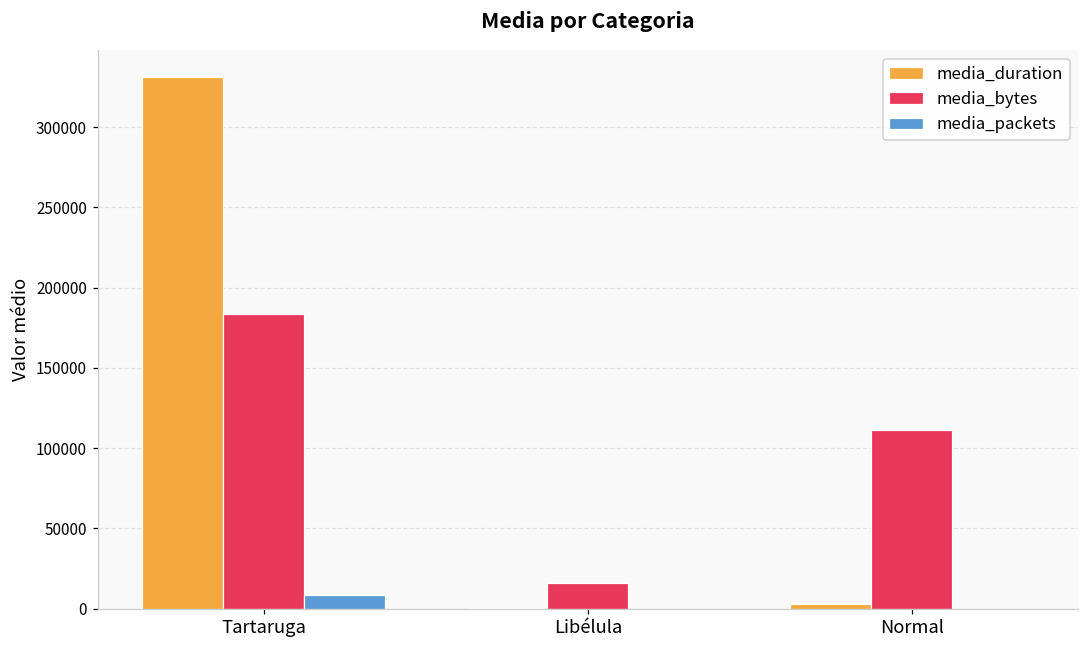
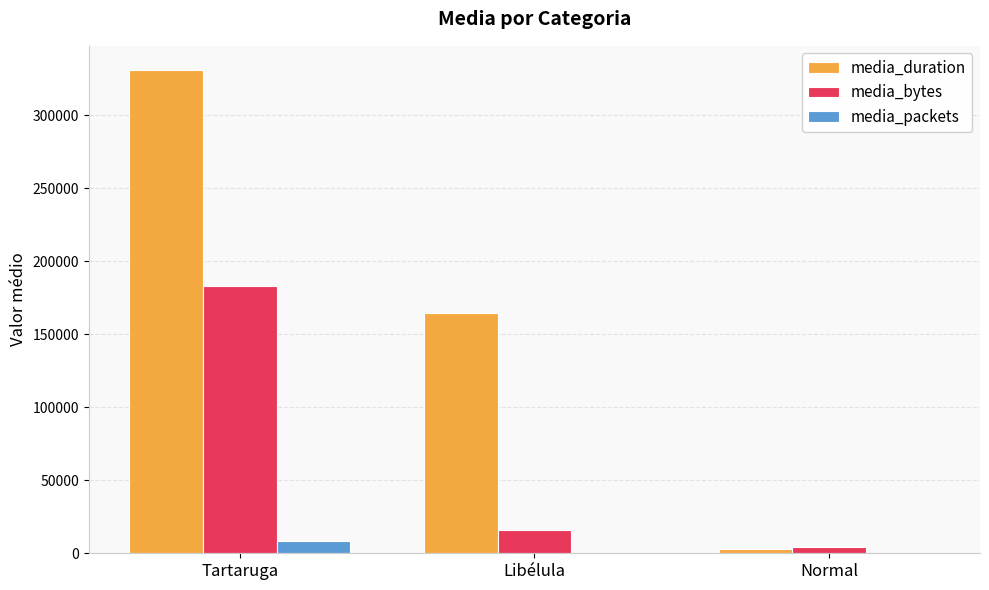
  {
    "media_duration": {
      "Tartaruga": 331000,
-     "Libélula": 0,
+     "Libélula": 165000,
      "Normal": 3000
    },
    "media_bytes": {
      "Tartaruga": 183000,
      "Libélula": 16000,
-     "Normal": 111000
+     "Normal": 4000
    },
    "media_packets": {
      "Tartaruga": 9000
    }
  }
